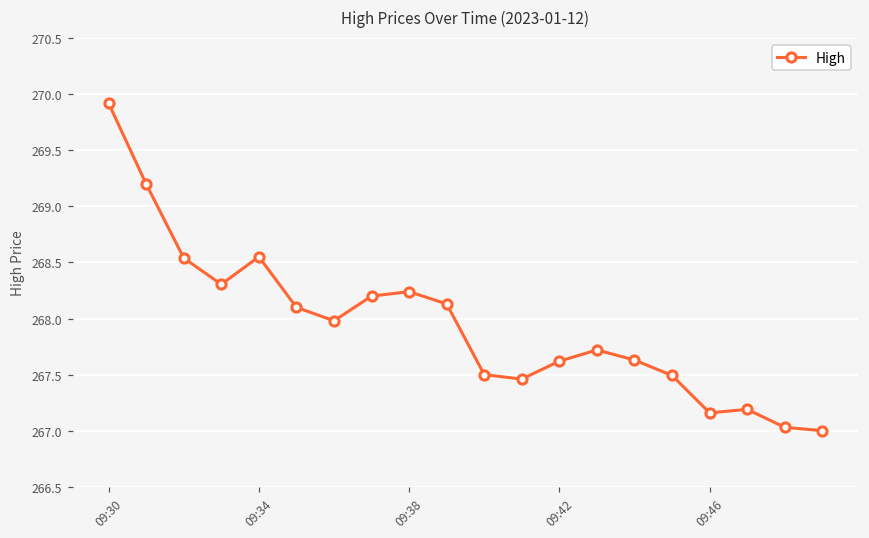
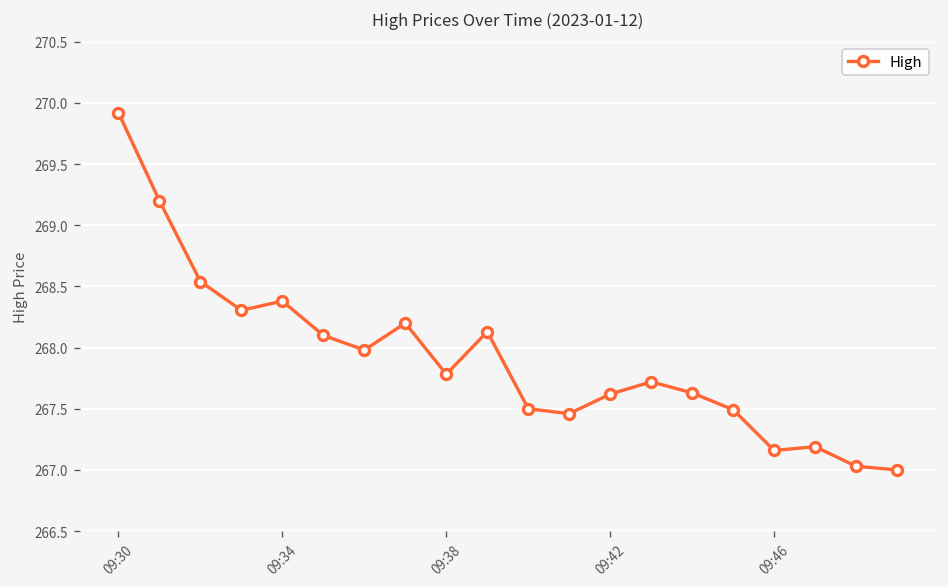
  {
    "09:30": 269.92,
-   "09:34": 268.55,
-   "09:38": 268.24,
+   "09:34": 268.38,
+   "09:38": 267.78,
    "09:42": 267.62,
    "09:46": 267.16
  }
